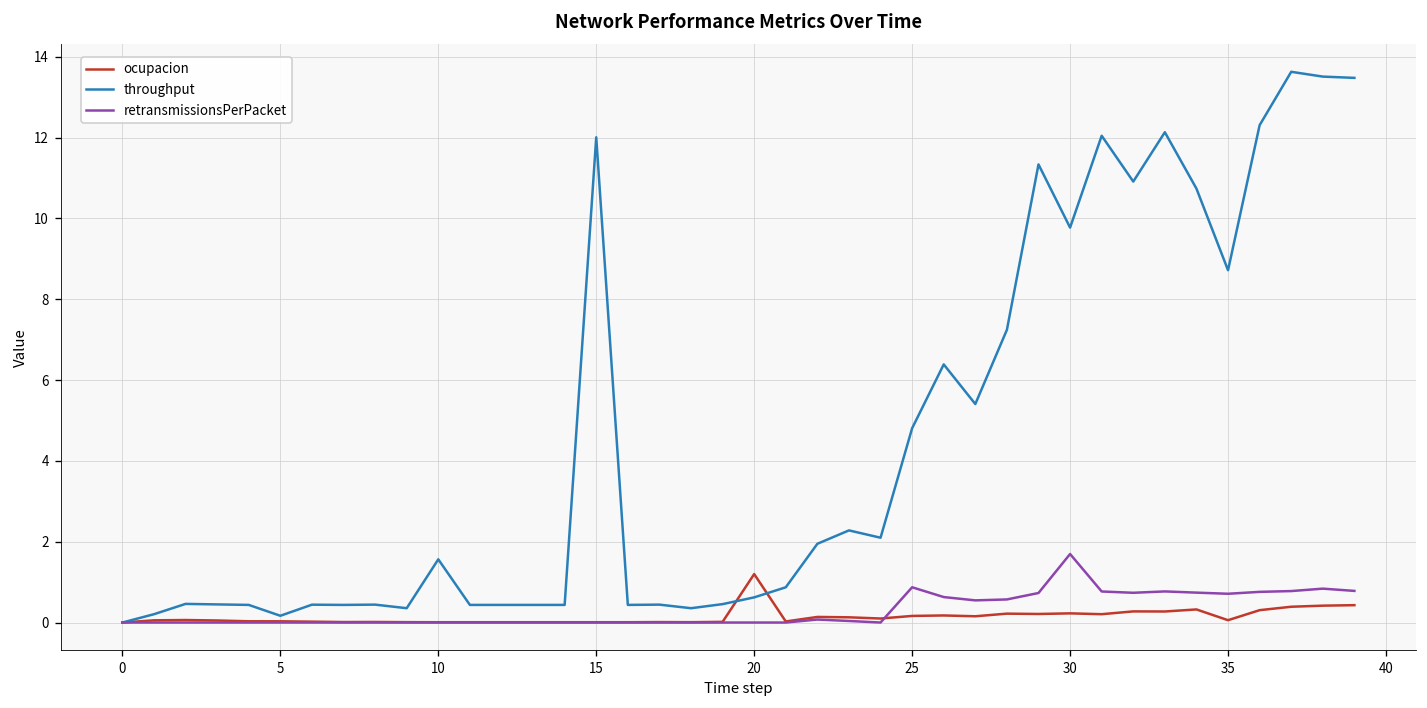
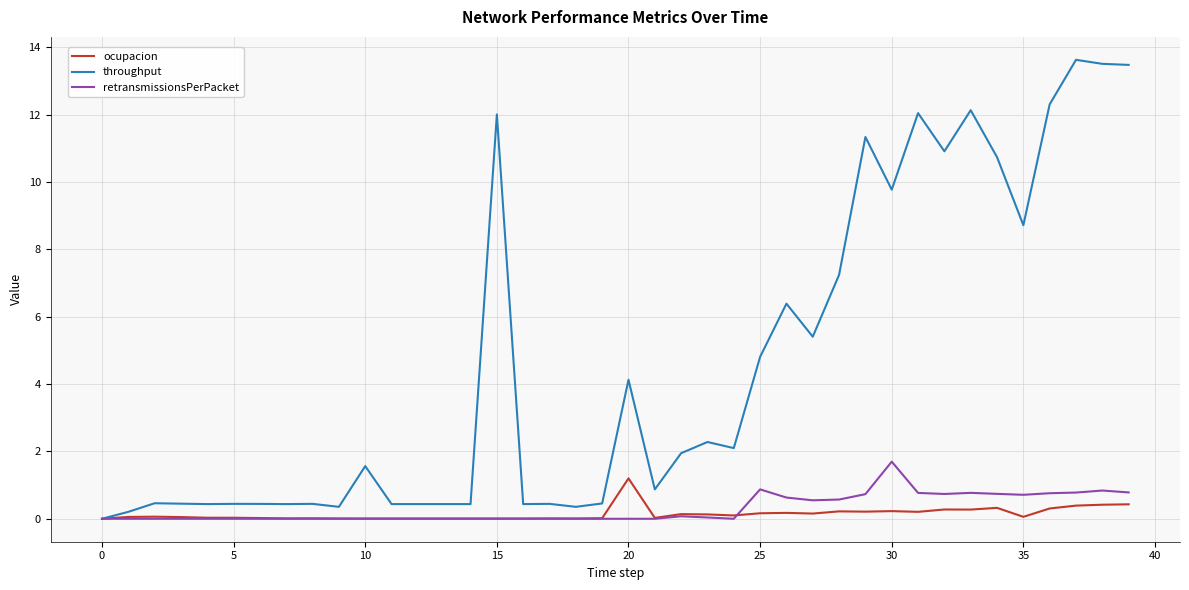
  {
    "ocupacion": {
      "20": 1.2,
      "25": 0.2,
      "30": 0.2,
      "35": 0.1
    },
    "throughput": {
-     "5": 0.2,
+     "5": 0.4,
      "10": 1.6,
      "15": 12.0,
-     "20": 0.6,
+     "20": 4.1,
      "25": 4.8,
      "30": 9.8,
      "35": 8.7
    },
    "retransmissionsPerPacket": {
      "20": 0.0,
      "25": 0.9,
      "30": 1.7,
      "35": 0.7
    }
  }
